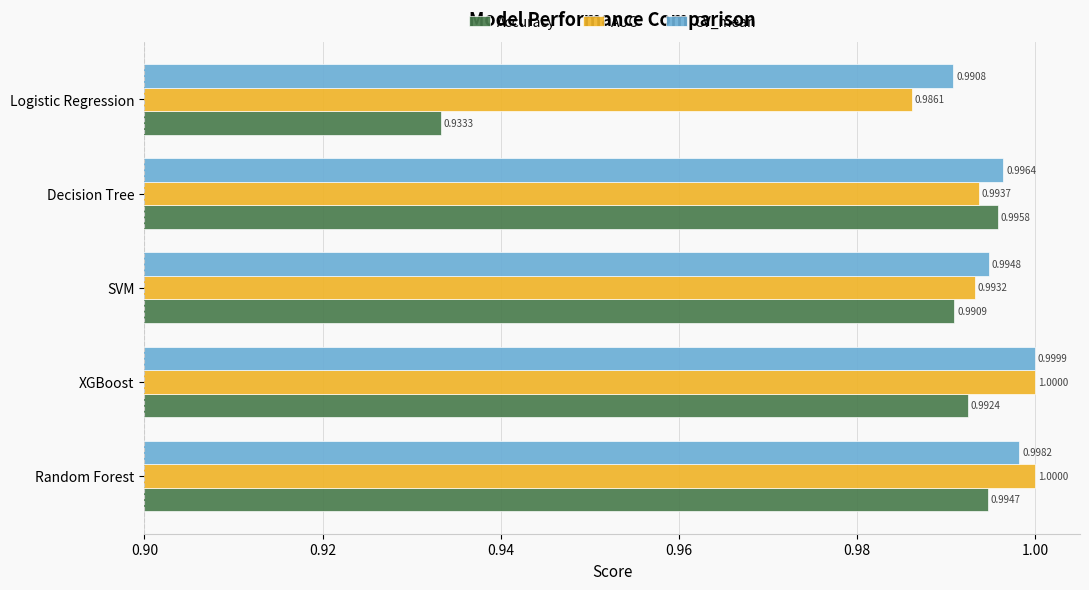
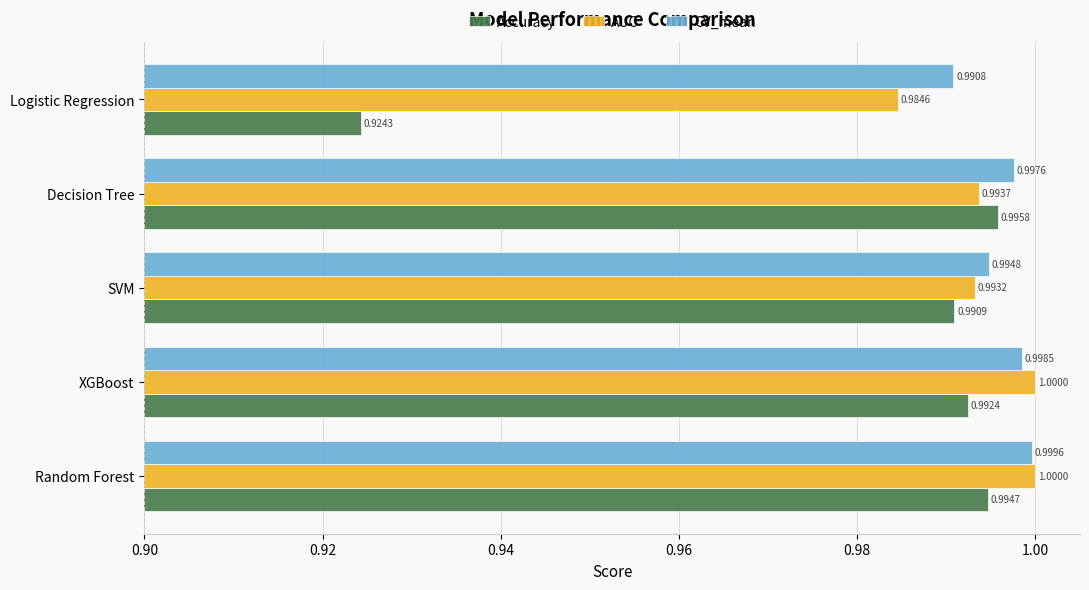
  {
    "Accuracy": {
-     "Logistic Regression": 0.9333,
+     "Logistic Regression": 0.9243,
      "Decision Tree": 0.9958,
      "SVM": 0.9909,
      "XGBoost": 0.9924,
      "Random Forest": 0.9947
    },
    "AUC": {
-     "Logistic Regression": 0.9861,
+     "Logistic Regression": 0.9846,
      "Decision Tree": 0.9937,
      "SVM": 0.9932,
      "XGBoost": 1.0000,
      "Random Forest": 1.0000
    },
    "CV_mean": {
      "Logistic Regression": 0.9908,
-     "Decision Tree": 0.9964,
+     "Decision Tree": 0.9976,
      "SVM": 0.9948,
-     "XGBoost": 0.9999,
-     "Random Forest": 0.9982
+     "XGBoost": 0.9985,
+     "Random Forest": 0.9996
    }
  }
